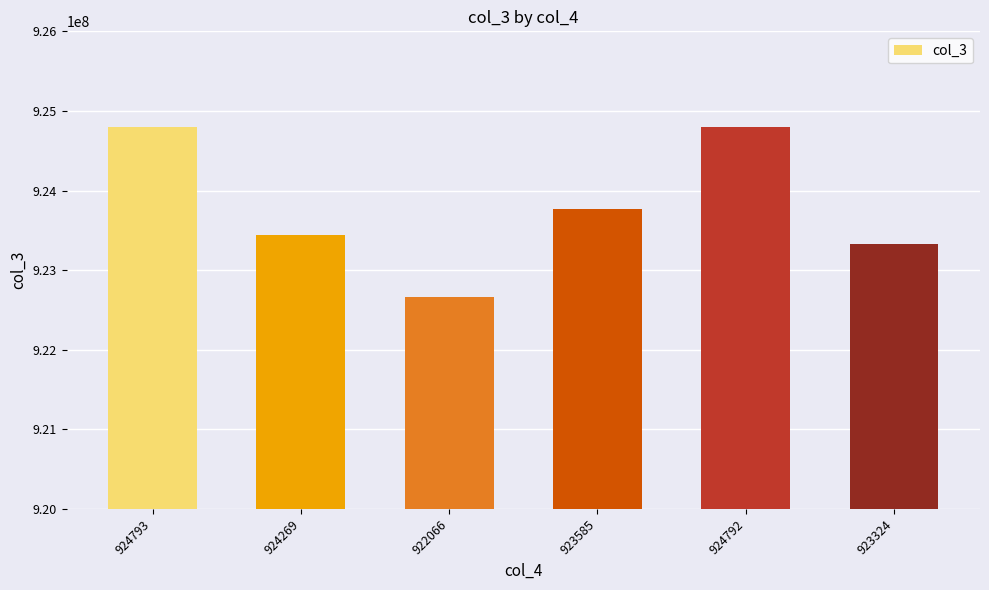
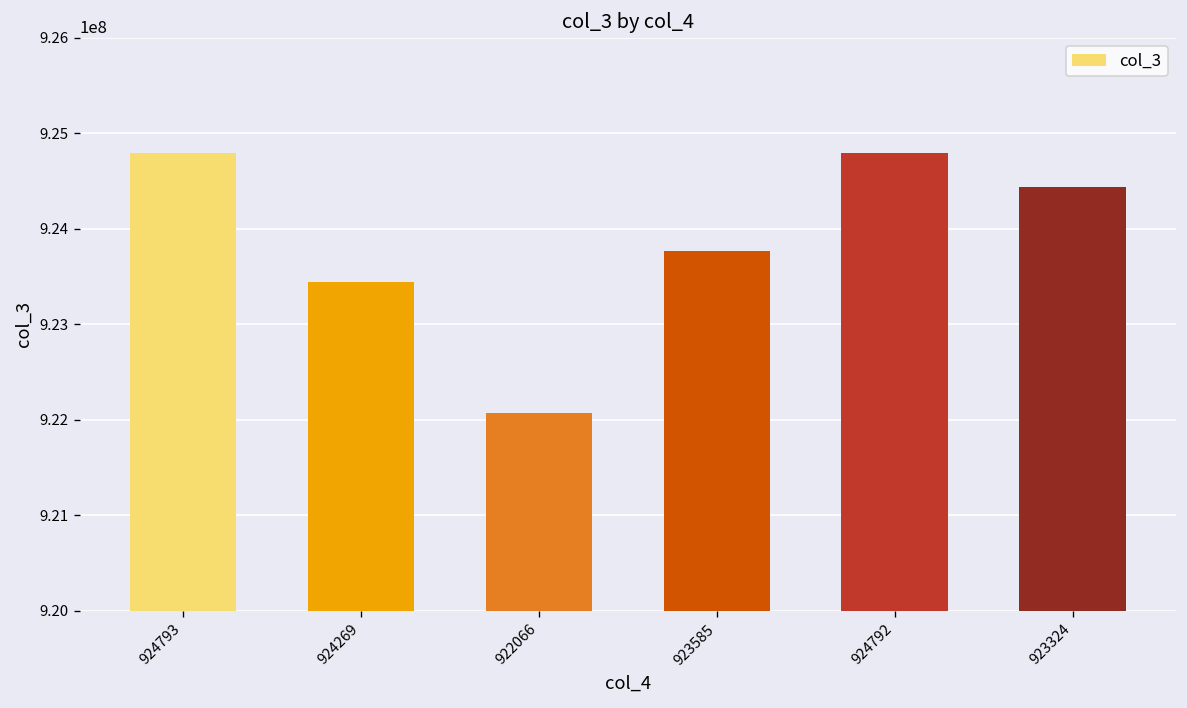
  {
    "924793": 924800000,
    "924269": 923400000,
-   "922066": 922700000,
+   "922066": 922100000,
    "923585": 923800000,
    "924792": 924800000,
-   "923324": 923300000
+   "923324": 924400000
  }
